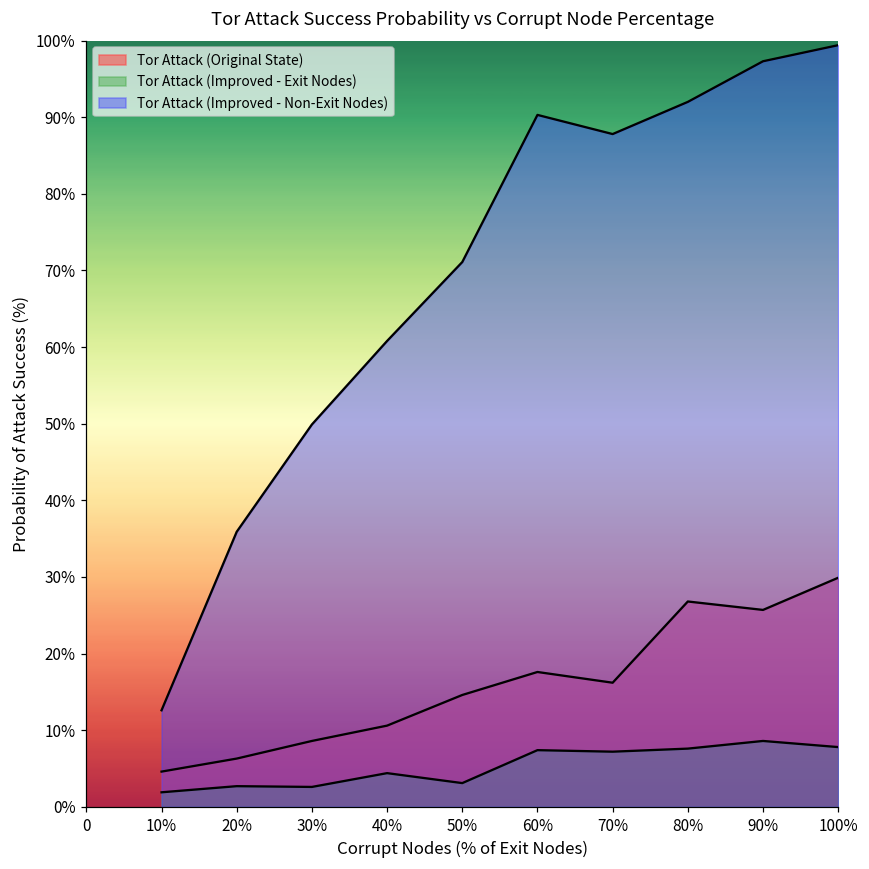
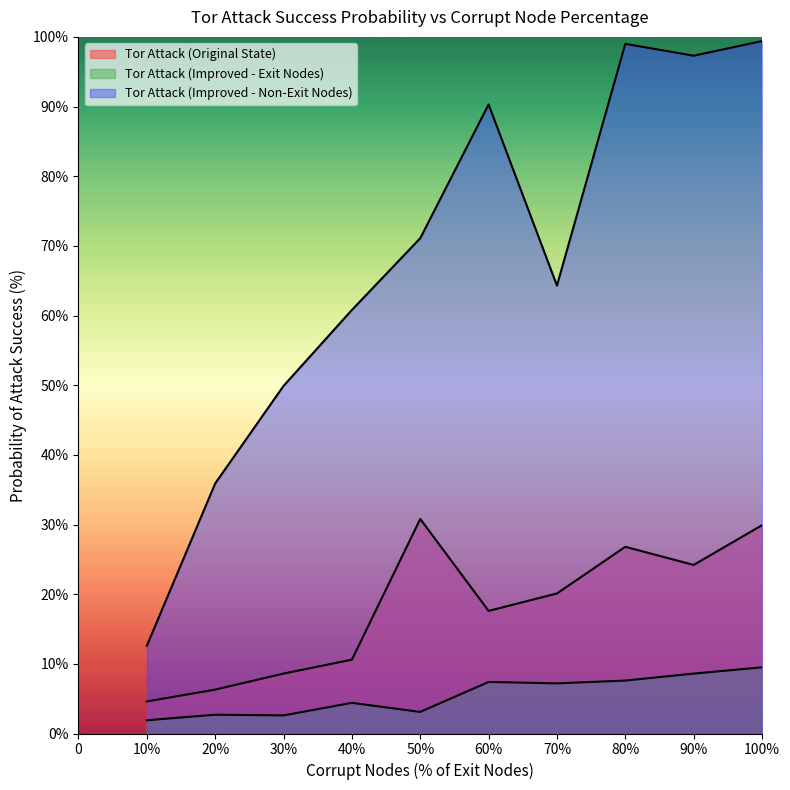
  {
    "Tor Attack (Original State)": {
      "10%": "5%",
      "20%": "6%",
      "30%": "9%",
      "40%": "11%",
-     "50%": "15%",
+     "50%": "31%",
      "60%": "18%",
-     "70%": "16%",
+     "70%": "20%",
      "80%": "27%",
-     "90%": "26%",
+     "90%": "24%",
      "100%": "30%"
    },
    "Tor Attack (Improved - Exit Nodes)": {
      "10%": "2%",
      "20%": "3%",
      "30%": "3%",
      "40%": "4%",
      "50%": "3%",
      "60%": "7%",
      "70%": "7%",
      "80%": "8%",
      "90%": "9%",
-     "100%": "8%"
+     "100%": "10%"
    },
    "Tor Attack (Improved - Non-Exit Nodes)": {
      "10%": "13%",
      "20%": "36%",
      "30%": "50%",
      "40%": "61%",
      "50%": "71%",
      "60%": "90%",
-     "70%": "88%",
-     "80%": "92%",
+     "70%": "64%",
+     "80%": "99%",
      "90%": "97%",
      "100%": "99%"
    }
  }
